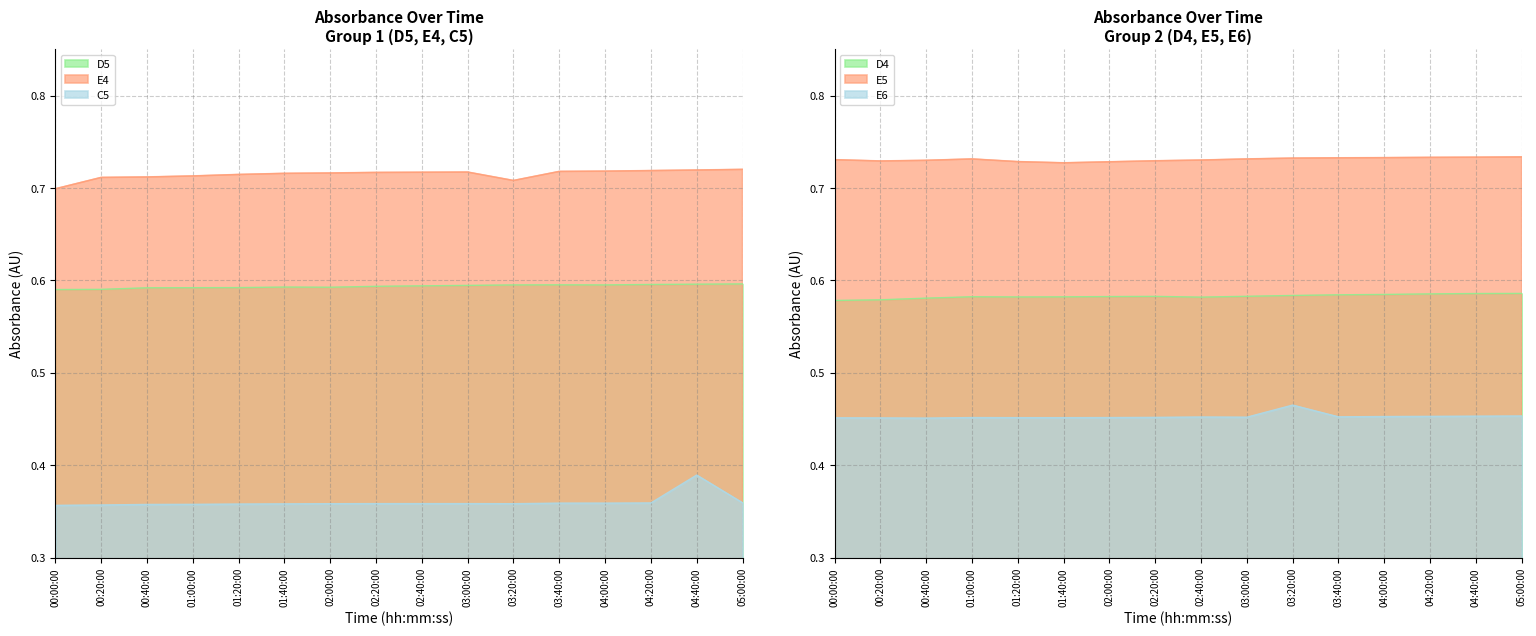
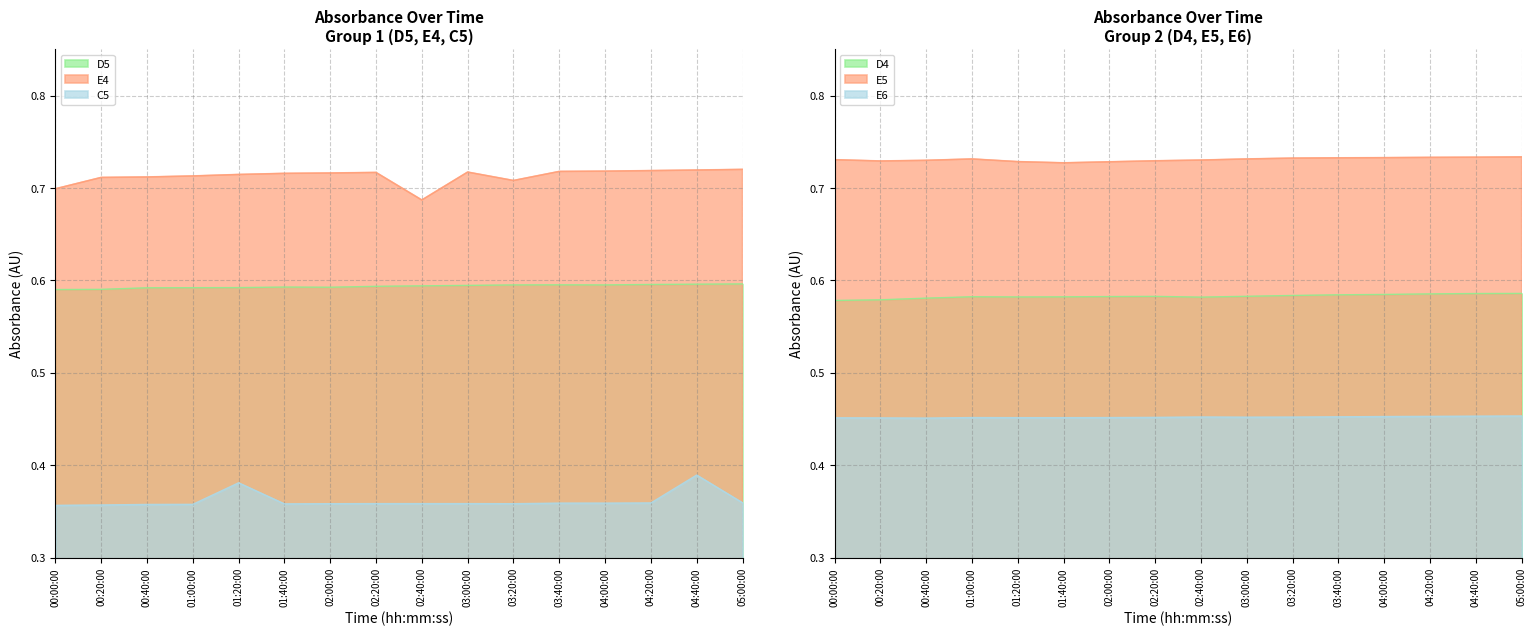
  {
    "Absorbance Over Time Group 1 (D5, E4, C5)": {
      "D5": {
        "00:00:00": 0.59,
        "00:20:00": 0.59,
        "00:40:00": 0.59,
        "01:00:00": 0.59,
        "01:20:00": 0.59,
        "01:40:00": 0.59,
        "02:00:00": 0.59,
        "02:20:00": 0.59,
        "02:40:00": 0.59,
        "03:00:00": 0.59,
        "03:20:00": 0.60,
        "03:40:00": 0.60,
        "04:00:00": 0.60,
        "04:20:00": 0.60,
        "04:40:00": 0.60,
        "05:00:00": 0.60
      },
      "E4": {
        "00:00:00": 0.70,
        "00:20:00": 0.71,
        "00:40:00": 0.71,
        "01:00:00": 0.71,
        "01:20:00": 0.71,
        "01:40:00": 0.72,
        "02:00:00": 0.72,
        "02:20:00": 0.72,
-       "02:40:00": 0.72,
+       "02:40:00": 0.69,
        "03:00:00": 0.72,
        "03:20:00": 0.71,
        "03:40:00": 0.72,
        "04:00:00": 0.72,
        "04:20:00": 0.72,
        "04:40:00": 0.72,
        "05:00:00": 0.72
      },
      "C5": {
        "00:00:00": 0.36,
        "00:20:00": 0.36,
        "00:40:00": 0.36,
        "01:00:00": 0.36,
-       "01:20:00": 0.36,
+       "01:20:00": 0.38,
        "01:40:00": 0.36,
        "02:00:00": 0.36,
        "02:20:00": 0.36,
        "02:40:00": 0.36,
        "03:00:00": 0.36,
        "03:20:00": 0.36,
        "03:40:00": 0.36,
        "04:00:00": 0.36,
        "04:20:00": 0.36,
        "04:40:00": 0.39,
        "05:00:00": 0.36
      }
    },
    "Absorbance Over Time Group 2 (D4, E5, E6)": {
      "D4": {
        "00:00:00": 0.58,
        "00:20:00": 0.58,
        "00:40:00": 0.58,
        "01:00:00": 0.58,
        "01:20:00": 0.58,
        "01:40:00": 0.58,
        "02:00:00": 0.58,
        "02:20:00": 0.58,
        "02:40:00": 0.58,
        "03:00:00": 0.58,
        "03:20:00": 0.58,
        "03:40:00": 0.58,
        "04:00:00": 0.58,
        "04:20:00": 0.59,
        "04:40:00": 0.59,
        "05:00:00": 0.59
      },
      "E5": {
        "00:00:00": 0.73,
        "00:20:00": 0.73,
        "00:40:00": 0.73,
        "01:00:00": 0.73,
        "01:20:00": 0.73,
        "01:40:00": 0.73,
        "02:00:00": 0.73,
        "02:20:00": 0.73,
        "02:40:00": 0.73,
        "03:00:00": 0.73,
        "03:20:00": 0.73,
        "03:40:00": 0.73,
        "04:00:00": 0.73,
        "04:20:00": 0.73,
        "04:40:00": 0.73,
        "05:00:00": 0.73
      },
      "E6": {
        "00:00:00": 0.45,
        "00:20:00": 0.45,
        "00:40:00": 0.45,
        "01:00:00": 0.45,
        "01:20:00": 0.45,
        "01:40:00": 0.45,
        "02:00:00": 0.45,
        "02:20:00": 0.45,
        "02:40:00": 0.45,
        "03:00:00": 0.45,
-       "03:20:00": 0.47,
+       "03:20:00": 0.45,
        "03:40:00": 0.45,
        "04:00:00": 0.45,
        "04:20:00": 0.45,
        "04:40:00": 0.45,
        "05:00:00": 0.45
      }
    }
  }
